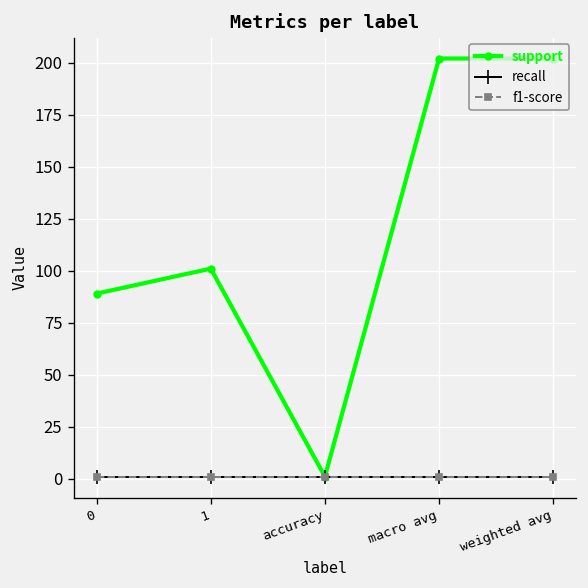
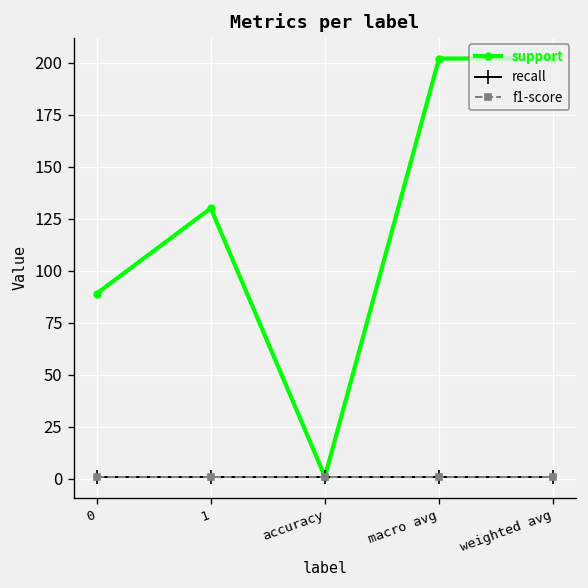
  {
    "support": {
      "0": 89,
-     "1": 101,
+     "1": 130,
      "macro avg": 202
    },
    "f1-score": {
      "0": 1,
      "1": 1,
      "macro avg": 1,
      "weighted avg": 1
    }
  }
